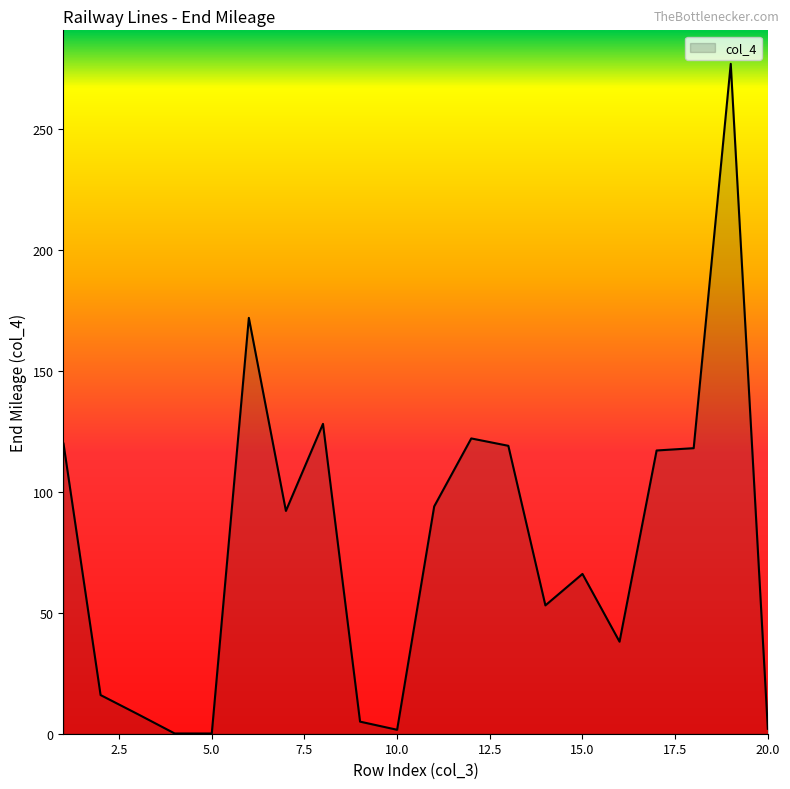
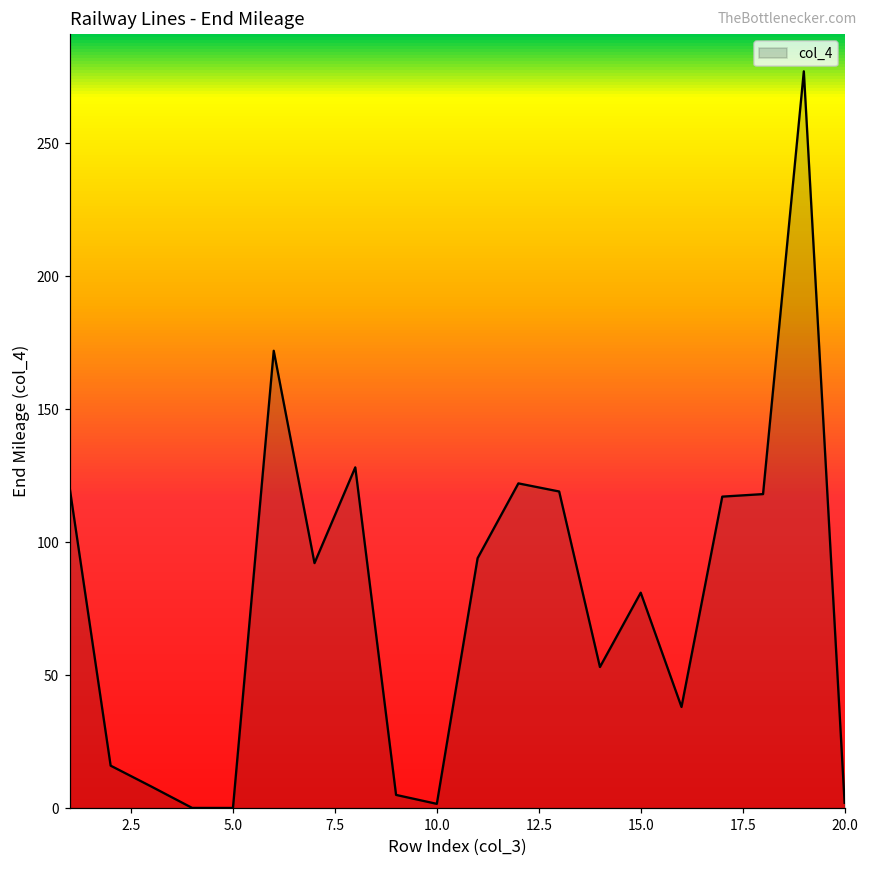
  {
    "5.0": 0,
    "10.0": 2,
-   "15.0": 66,
+   "15.0": 81,
    "20.0": 2
  }
